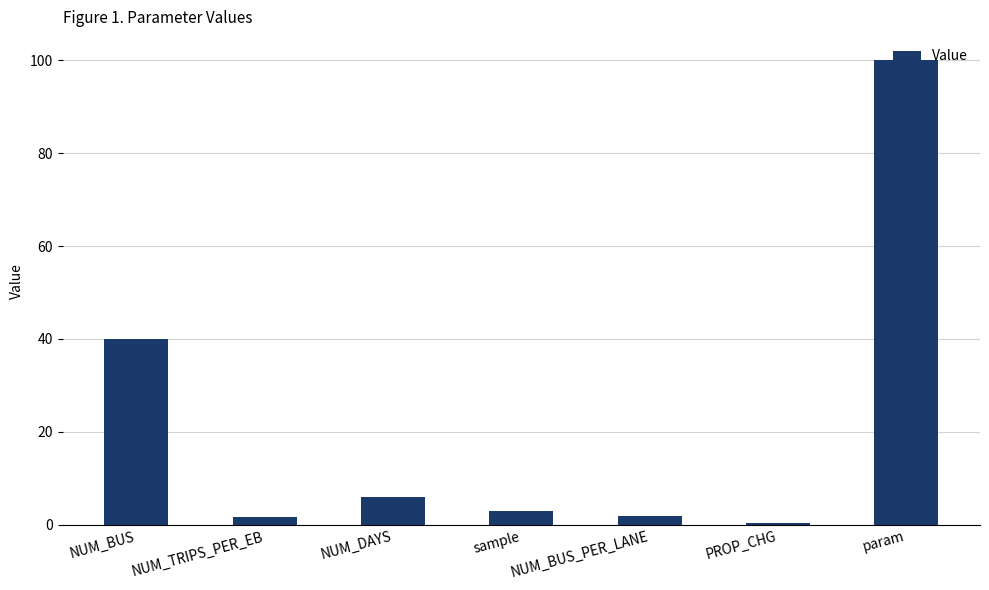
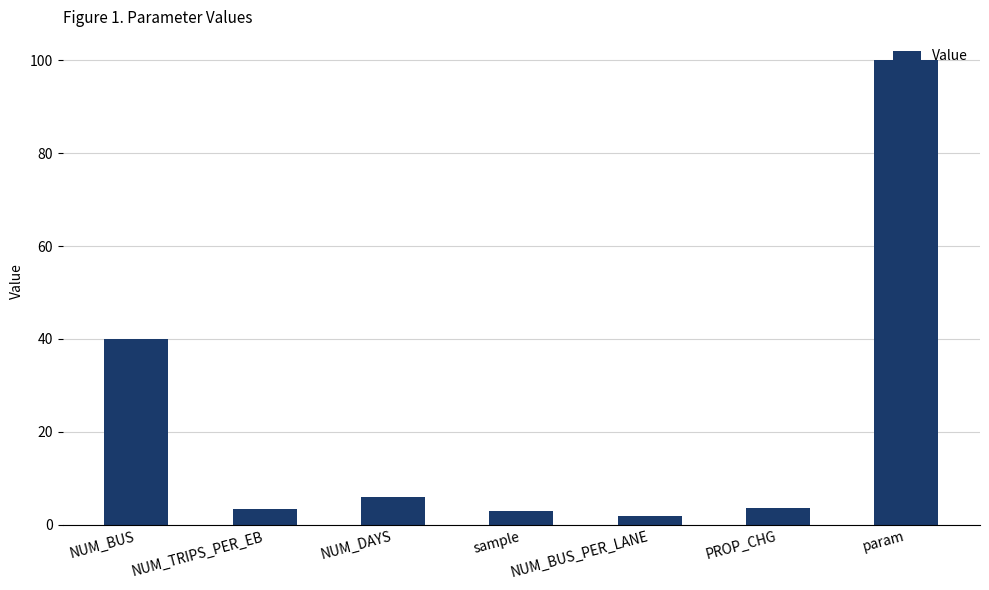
  {
    "NUM_BUS": 40,
-   "NUM_TRIPS_PER_EB": 2,
+   "NUM_TRIPS_PER_EB": 4,
    "NUM_DAYS": 6,
    "sample": 3,
    "NUM_BUS_PER_LANE": 2,
-   "PROP_CHG": 1,
+   "PROP_CHG": 4,
    "param": 100
  }
